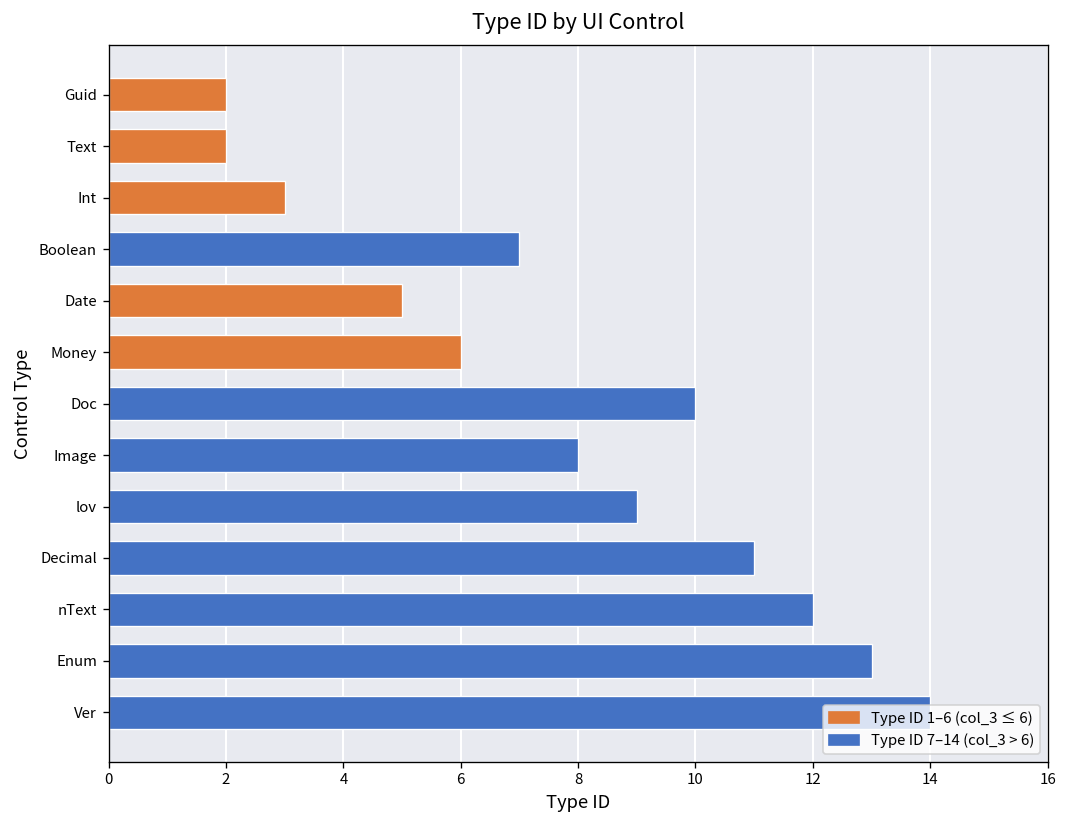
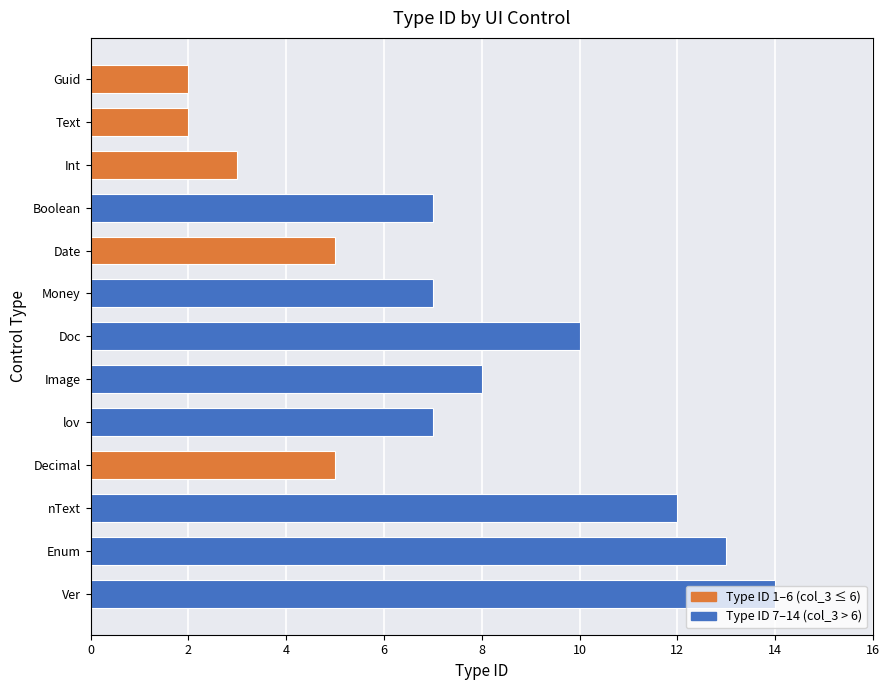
  {
    "Guid": 2,
    "Text": 2,
    "Int": 3,
    "Boolean": 7,
    "Date": 5,
-   "Money": 6,
+   "Money": 7,
    "Doc": 10,
    "Image": 8,
-   "lov": 9,
-   "Decimal": 11,
+   "lov": 7,
+   "Decimal": 5,
    "nText": 12,
    "Enum": 13
  }
